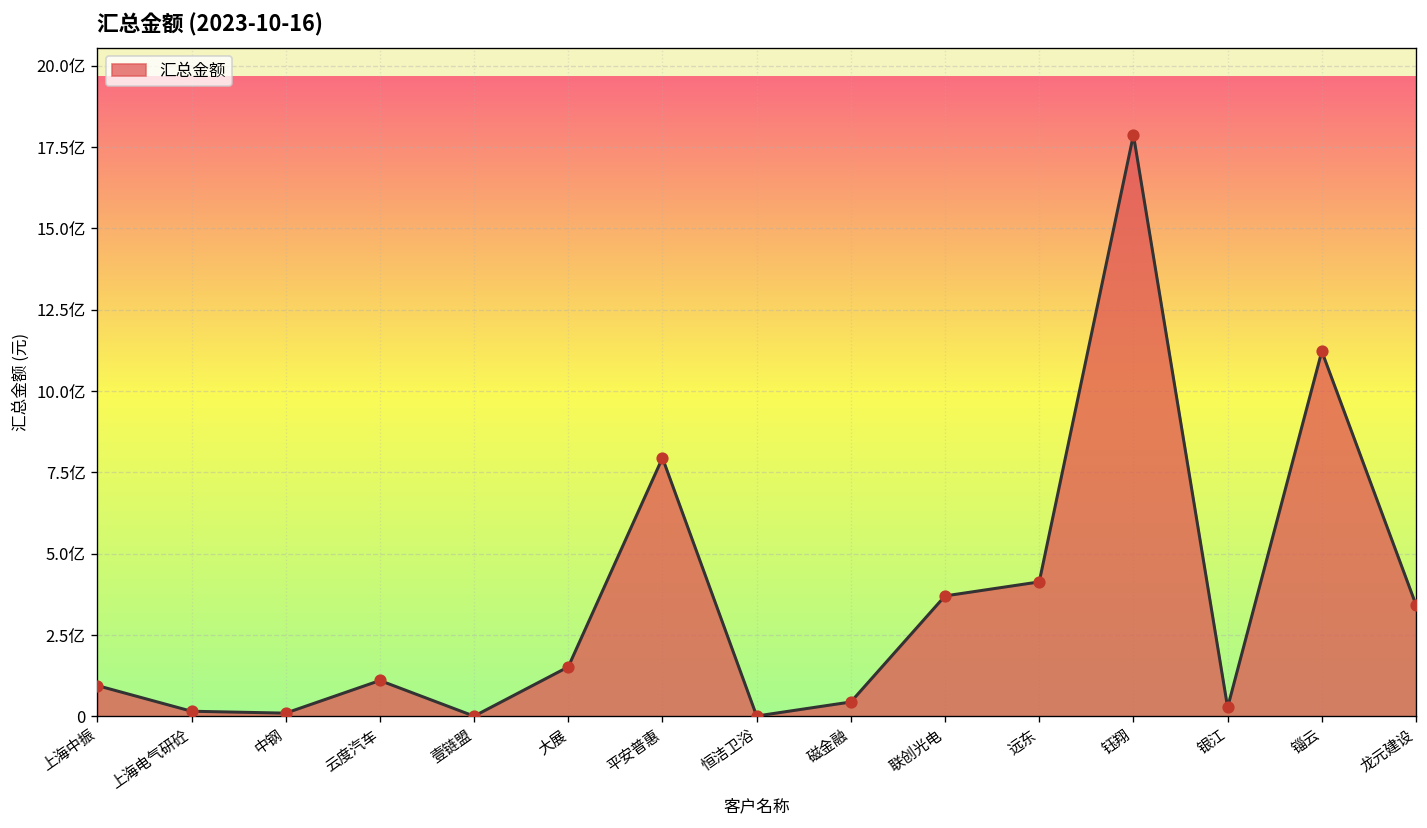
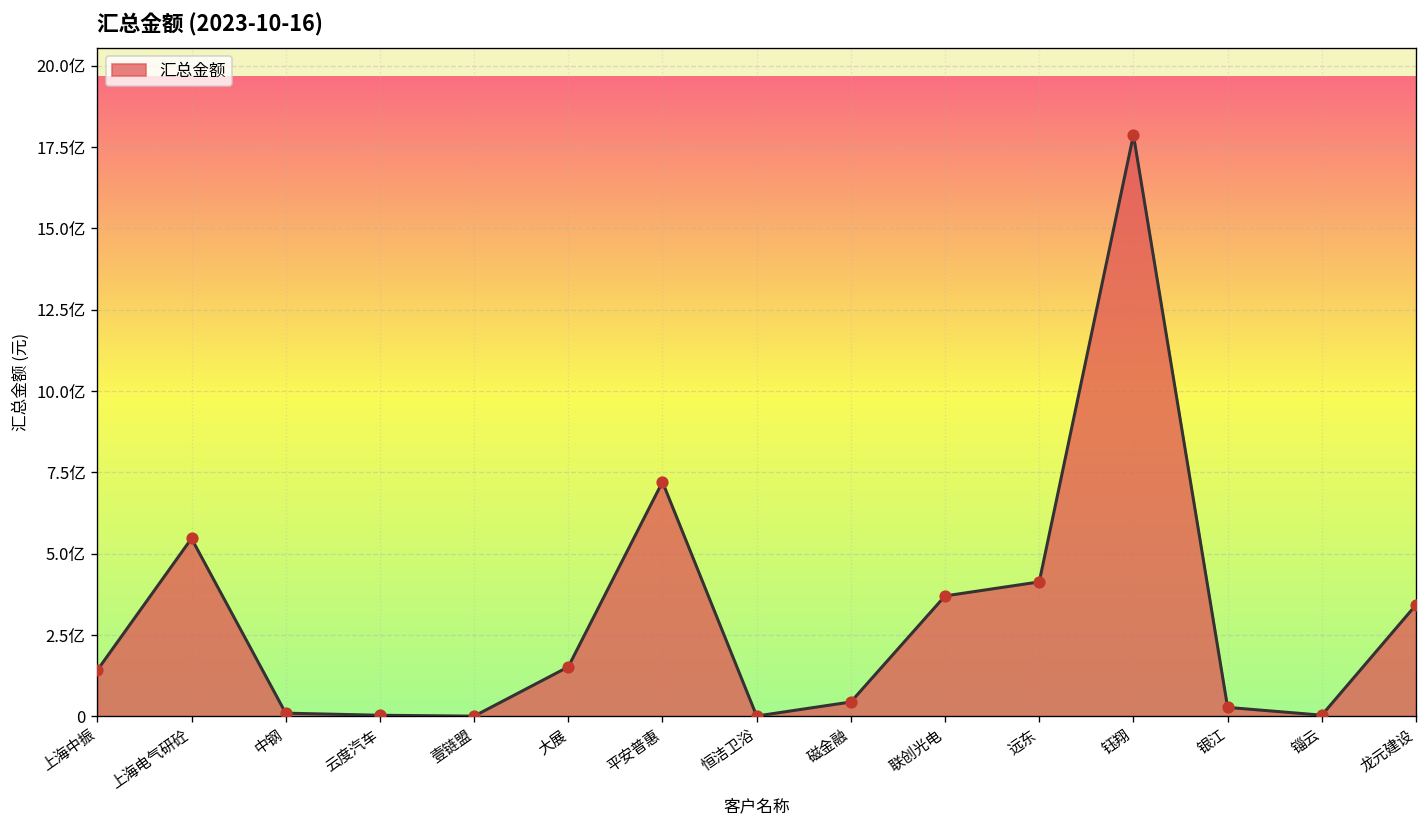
  {
-   "上海中振": "1.0亿",
-   "上海电气研砼": "0.2亿",
+   "上海中振": "1.4亿",
+   "上海电气研砼": "5.5亿",
    "中钢": "0.1亿",
-   "云度汽车": "1.1亿",
+   "云度汽车": "0.0亿",
    "壹链盟": "0.0亿",
    "大展": "1.5亿",
-   "平安普惠": "7.9亿",
+   "平安普惠": "7.2亿",
    "恒洁卫浴": "0.0亿",
    "磁金融": "0.4亿",
    "联创光电": "3.7亿",
    "远东": "4.1亿",
    "钰翔": "17.9亿",
    "银江": "0.3亿",
-   "锱云": "11.2亿",
+   "锱云": "0.0亿",
    "龙元建设": "3.4亿"
  }
